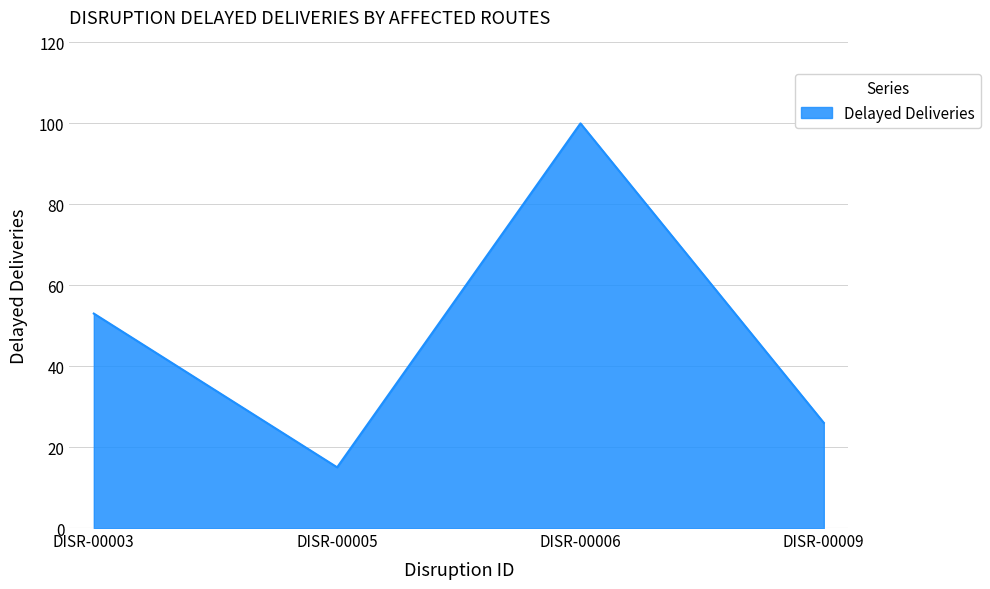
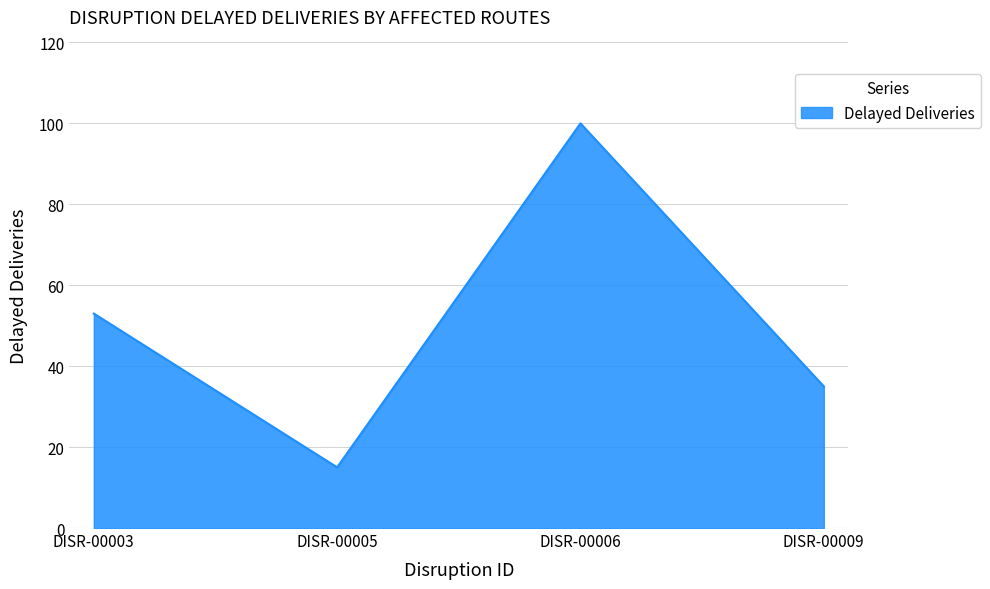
  {
    "DISR-00003": 53,
    "DISR-00005": 15,
    "DISR-00006": 100,
-   "DISR-00009": 26
+   "DISR-00009": 35
  }
